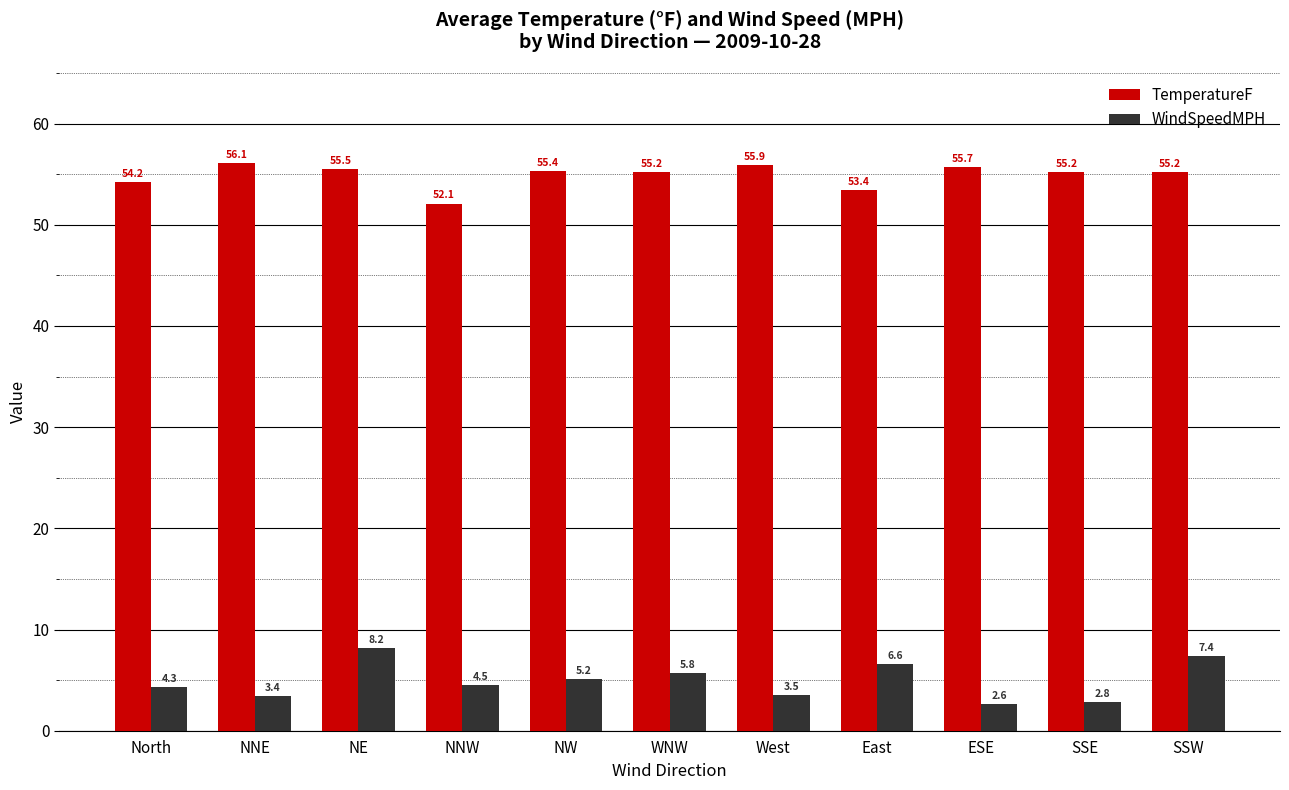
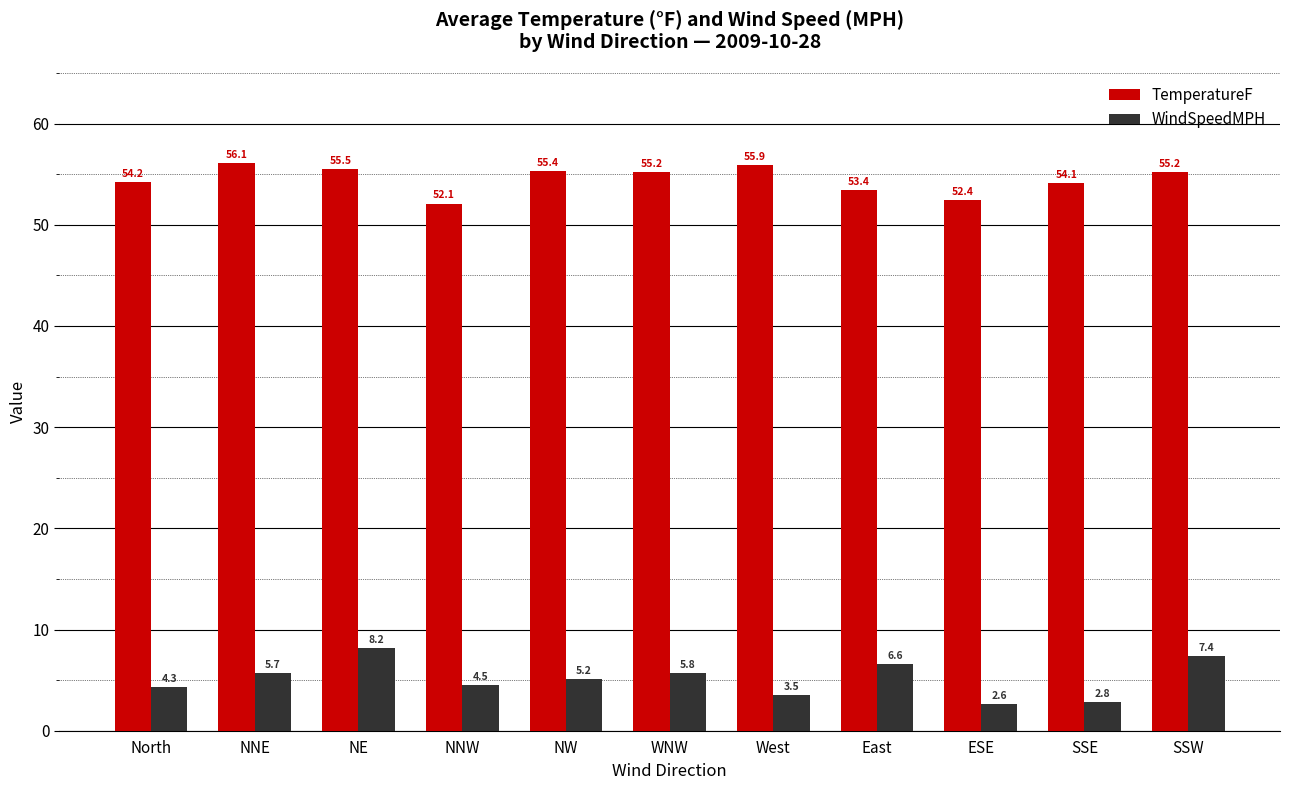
  {
    "TemperatureF": {
      "North": 54.2,
      "NNE": 56.1,
      "NE": 55.5,
      "NNW": 52.1,
      "NW": 55.4,
      "WNW": 55.2,
      "West": 55.9,
      "East": 53.4,
-     "ESE": 55.7,
-     "SSE": 55.2,
+     "ESE": 52.4,
+     "SSE": 54.1,
      "SSW": 55.2
    },
    "WindSpeedMPH": {
      "North": 4.3,
-     "NNE": 3.4,
+     "NNE": 5.7,
      "NE": 8.2,
      "NNW": 4.5,
      "NW": 5.2,
      "WNW": 5.8,
      "West": 3.5,
      "East": 6.6,
      "ESE": 2.6,
      "SSE": 2.8,
      "SSW": 7.4
    }
  }
